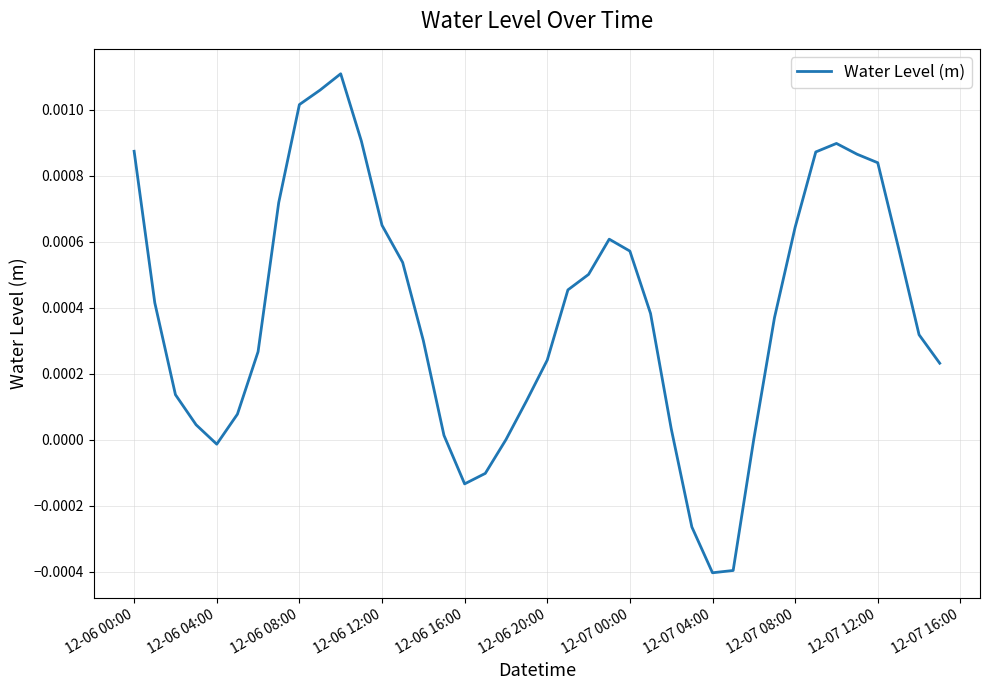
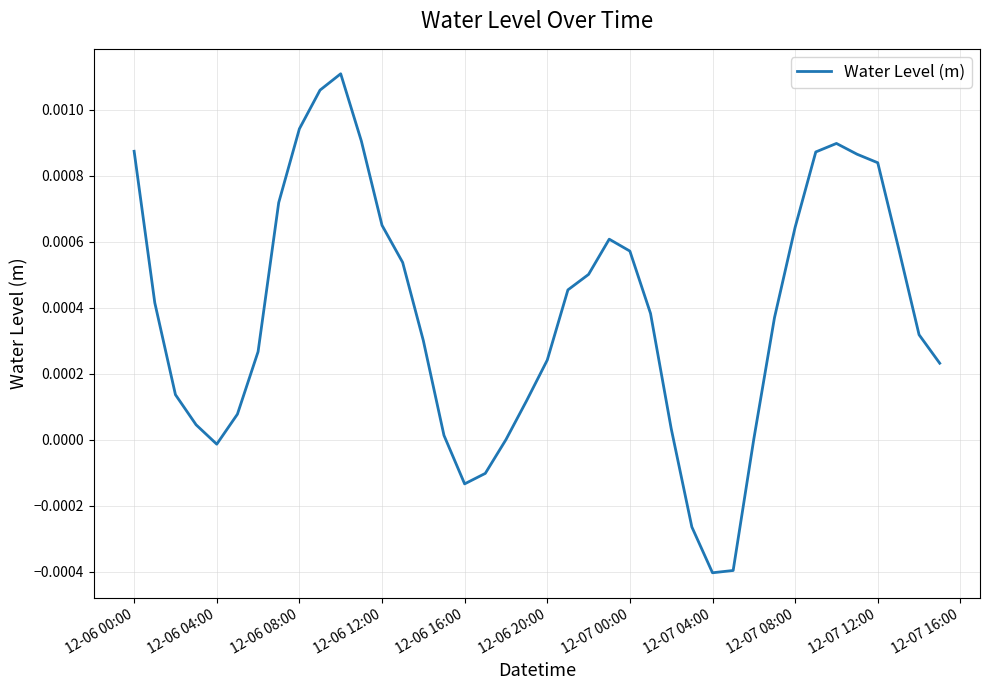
  {
    "12-06 00:00": 0.00087,
    "12-06 04:00": -0.00001,
-   "12-06 08:00": 0.00102,
+   "12-06 08:00": 0.00094,
    "12-06 12:00": 0.00065,
    "12-06 16:00": -0.00013,
    "12-06 20:00": 0.00024,
    "12-07 00:00": 0.00057,
    "12-07 04:00": -0.00040,
    "12-07 08:00": 0.00064,
    "12-07 12:00": 0.00084
  }
